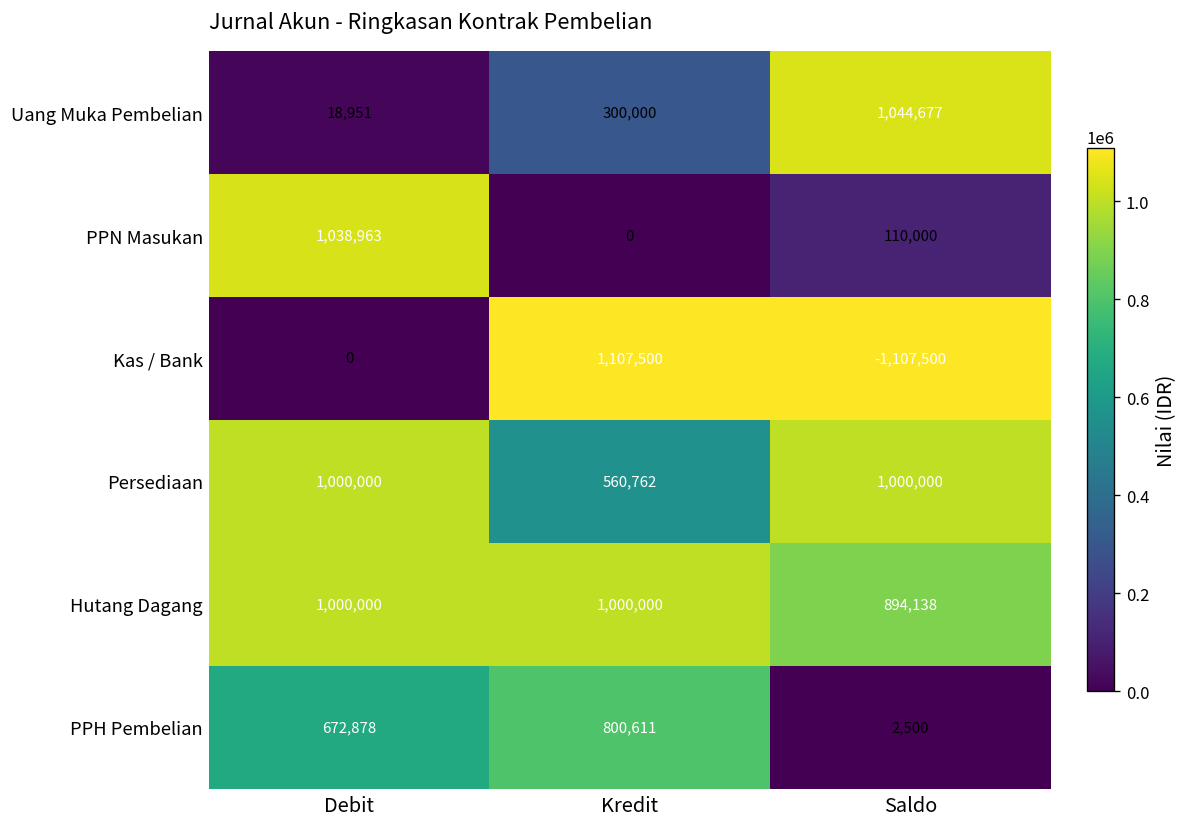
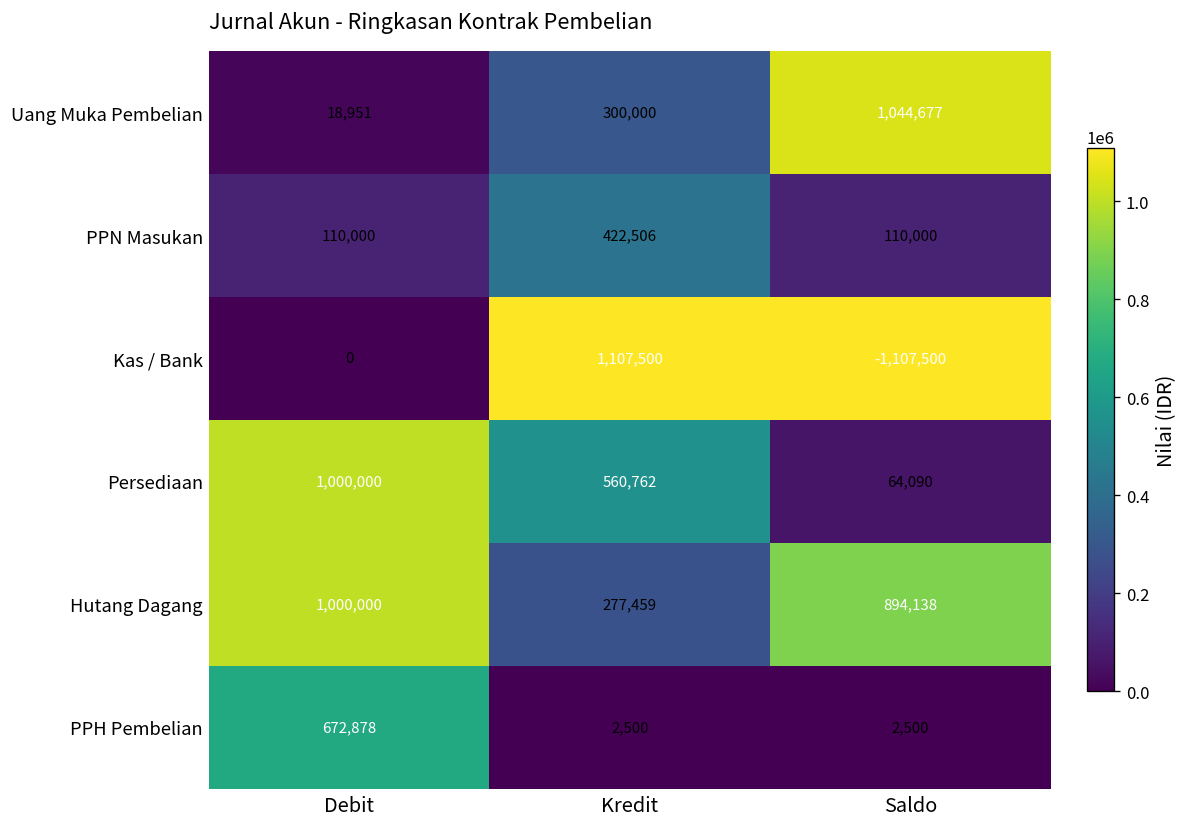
  {
    "Uang Muka Pembelian": {
      "Debit": "18,951",
      "Kredit": "300,000",
      "Saldo": "1,044,677"
    },
    "PPN Masukan": {
-     "Debit": "1,038,963",
-     "Kredit": "0",
+     "Debit": "110,000",
+     "Kredit": "422,506",
      "Saldo": "110,000"
    },
    "Kas / Bank": {
      "Debit": "0",
      "Kredit": "1,107,500",
      "Saldo": "-1,107,500"
    },
    "Persediaan": {
      "Debit": "1,000,000",
      "Kredit": "560,762",
-     "Saldo": "1,000,000"
+     "Saldo": "64,090"
    },
    "Hutang Dagang": {
      "Debit": "1,000,000",
-     "Kredit": "1,000,000",
+     "Kredit": "277,459",
      "Saldo": "894,138"
    },
    "PPH Pembelian": {
      "Debit": "672,878",
-     "Kredit": "800,611",
+     "Kredit": "2,500",
      "Saldo": "2,500"
    }
  }
